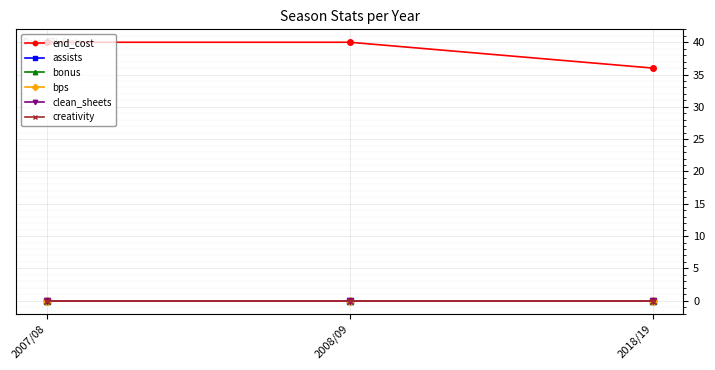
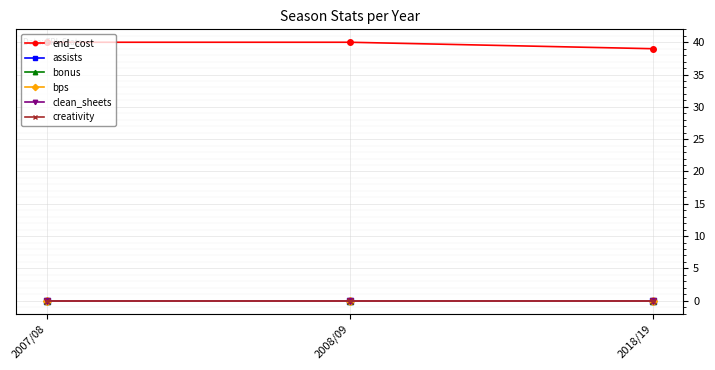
  {
    "end_cost": {
      "2008/09": 40,
-     "2018/19": 36
+     "2018/19": 39
    },
    "creativity": {
      "2007/08": 0,
      "2008/09": 0,
      "2018/19": 0
    }
  }
